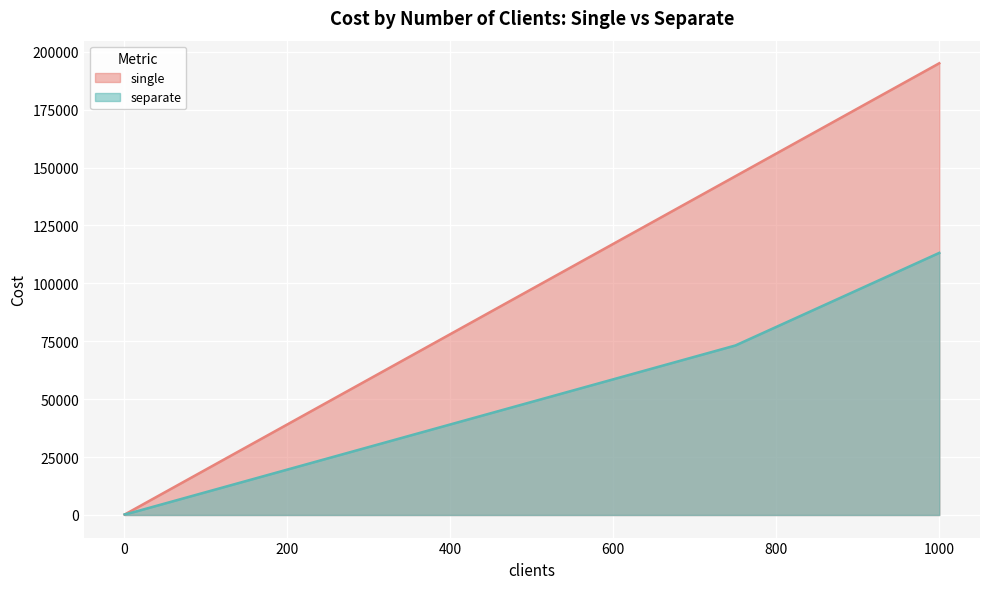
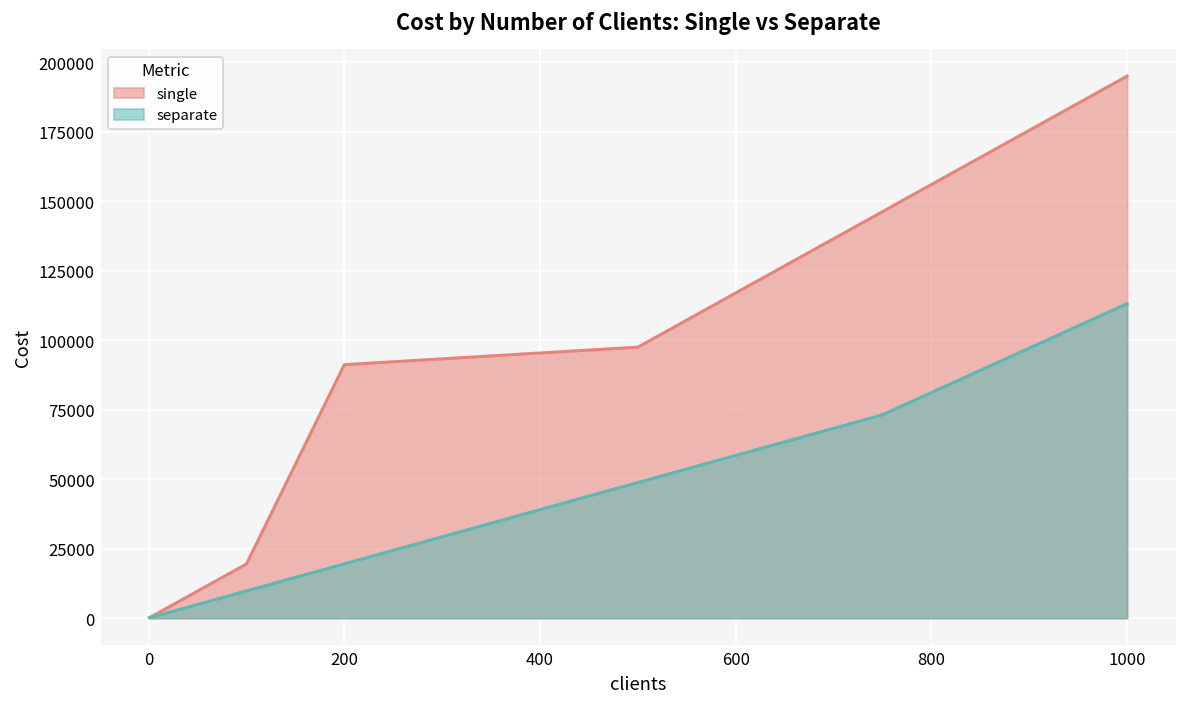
  {
    "single": {
-     "200": 39000,
+     "200": 91000,
      "1000": 195000
    },
    "separate": {
      "200": 20000,
      "1000": 113000
    }
  }
